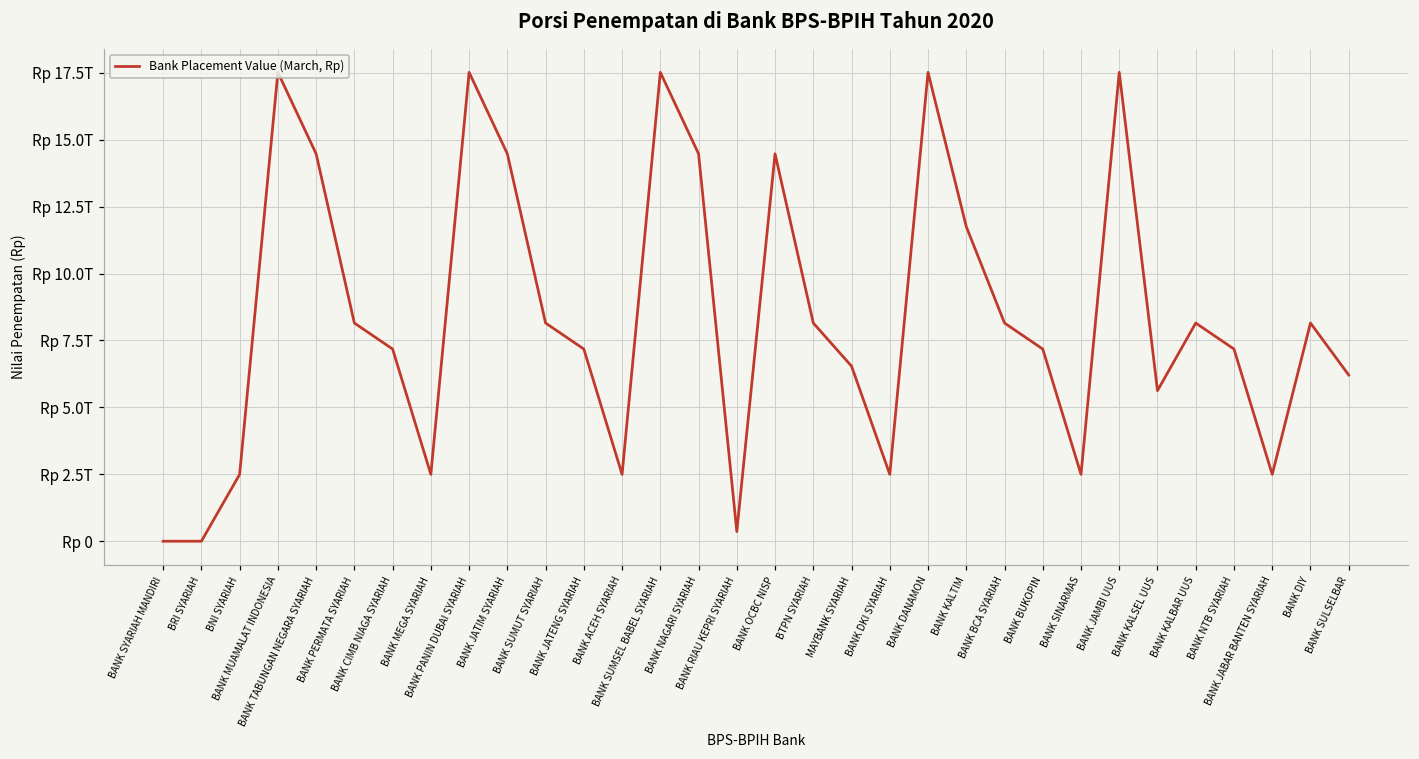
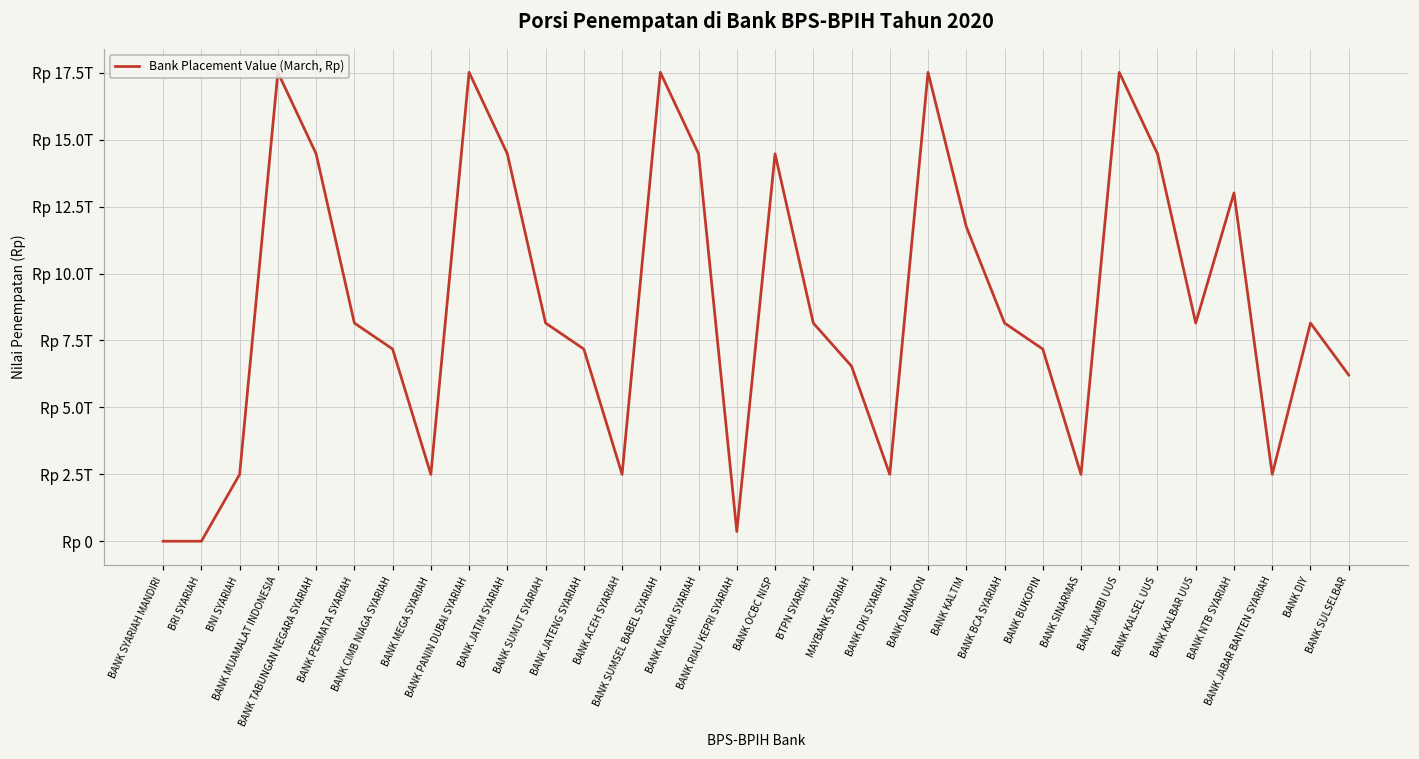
  {
    "BANK SYARIAH MANDIRI": "Rp 0.0T",
    "BRI SYARIAH": "Rp 0.0T",
    "BNI SYARIAH": "Rp 2.5T",
    "BANK TABUNGAN NEGARA SYARIAH": "Rp 14.5T",
    "BANK PERMATA SYARIAH": "Rp 8.2T",
    "BANK CIMB NIAGA SYARIAH": "Rp 7.2T",
    "BANK MEGA SYARIAH": "Rp 2.5T",
    "BANK PANIN DUBAI SYARIAH": "Rp 17.5T",
    "BANK JATIM SYARIAH": "Rp 14.5T",
    "BANK SUMUT SYARIAH": "Rp 8.2T",
    "BANK JATENG SYARIAH": "Rp 7.2T",
    "BANK ACEH SYARIAH": "Rp 2.5T",
    "BANK SUMSEL BABEL SYARIAH": "Rp 17.5T",
    "BANK NAGARI SYARIAH": "Rp 14.5T",
    "BANK RIAU KEPRI SYARIAH": "Rp 0.4T",
    "BANK OCBC NISP": "Rp 14.5T",
    "BTPN SYARIAH": "Rp 8.2T",
    "MAYBANK SYARIAH": "Rp 6.5T",
    "BANK DKI SYARIAH": "Rp 2.5T",
    "BANK DANAMON": "Rp 17.5T",
    "BANK KALTIM": "Rp 11.8T",
    "BANK BCA SYARIAH": "Rp 8.2T",
    "BANK BUKOPIN": "Rp 7.2T",
    "BANK SINARMAS": "Rp 2.5T",
    "BANK JAMBI UUS": "Rp 17.5T",
-   "BANK KALSEL UUS": "Rp 5.6T",
+   "BANK KALSEL UUS": "Rp 14.5T",
    "BANK KALBAR UUS": "Rp 8.2T",
-   "BANK NTB SYARIAH": "Rp 7.2T",
+   "BANK NTB SYARIAH": "Rp 13.0T",
    "BANK JABAR BANTEN SYARIAH": "Rp 2.5T",
    "BANK DIY": "Rp 8.2T",
    "BANK SULSELBAR": "Rp 6.2T"
  }
